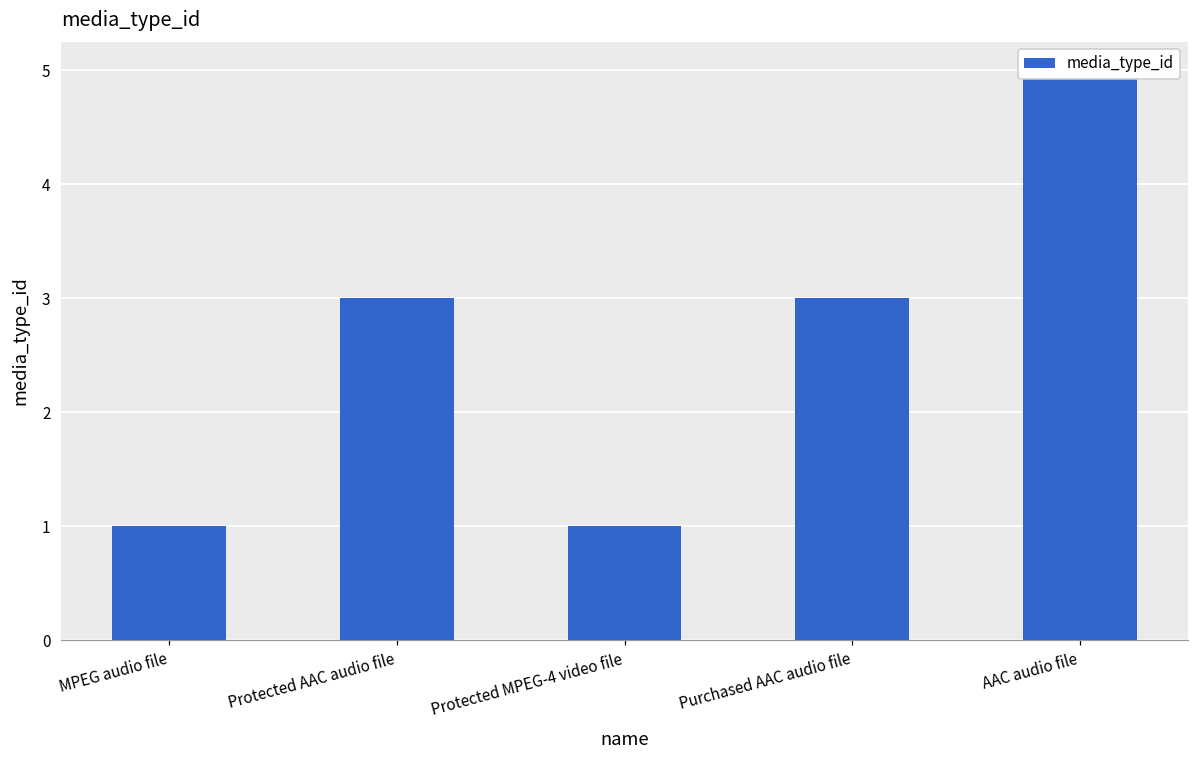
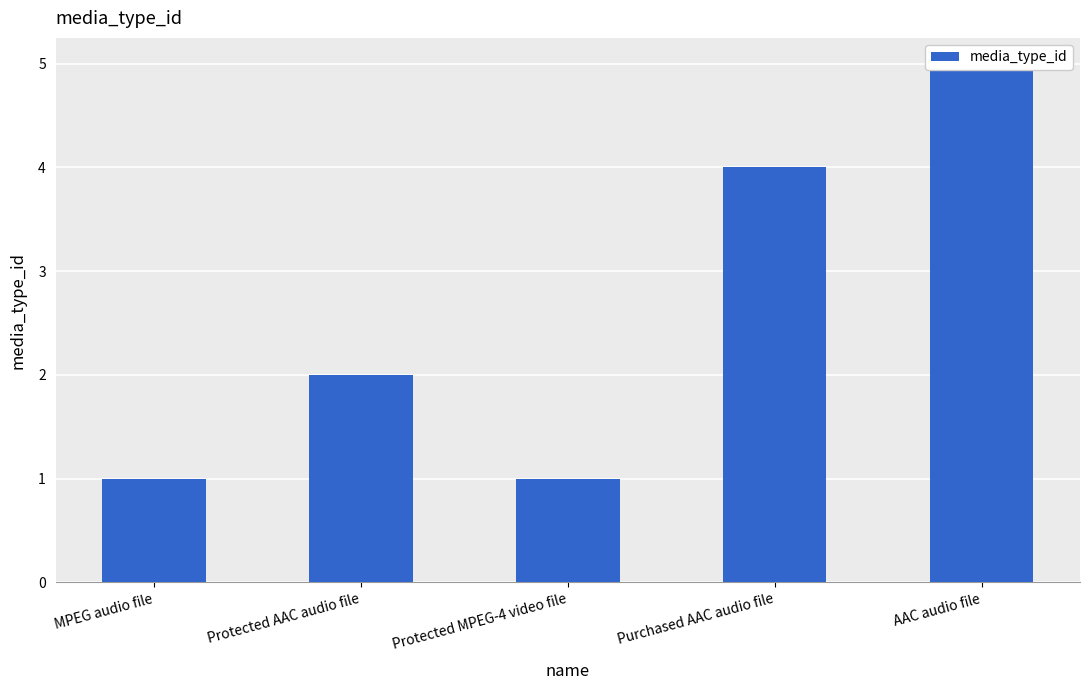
  {
    "MPEG audio file": 1,
-   "Protected AAC audio file": 3,
+   "Protected AAC audio file": 2,
    "Protected MPEG-4 video file": 1,
-   "Purchased AAC audio file": 3
+   "Purchased AAC audio file": 4
  }
